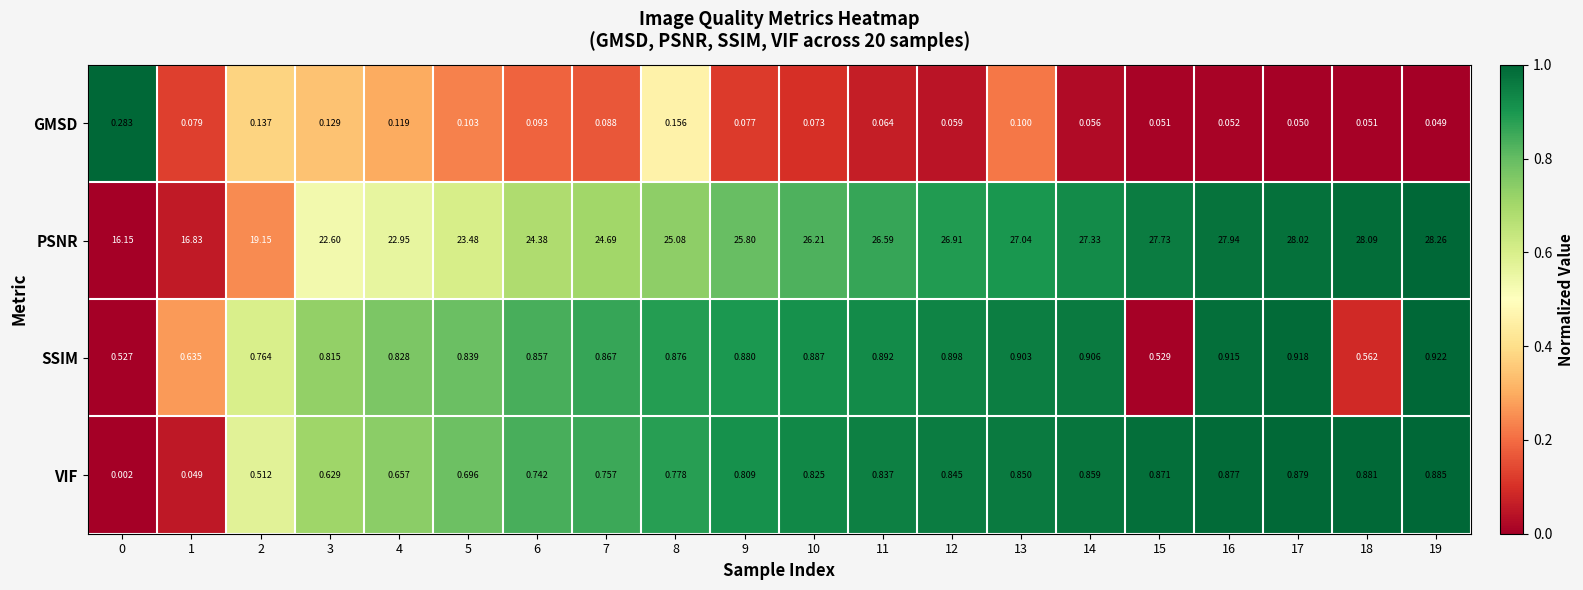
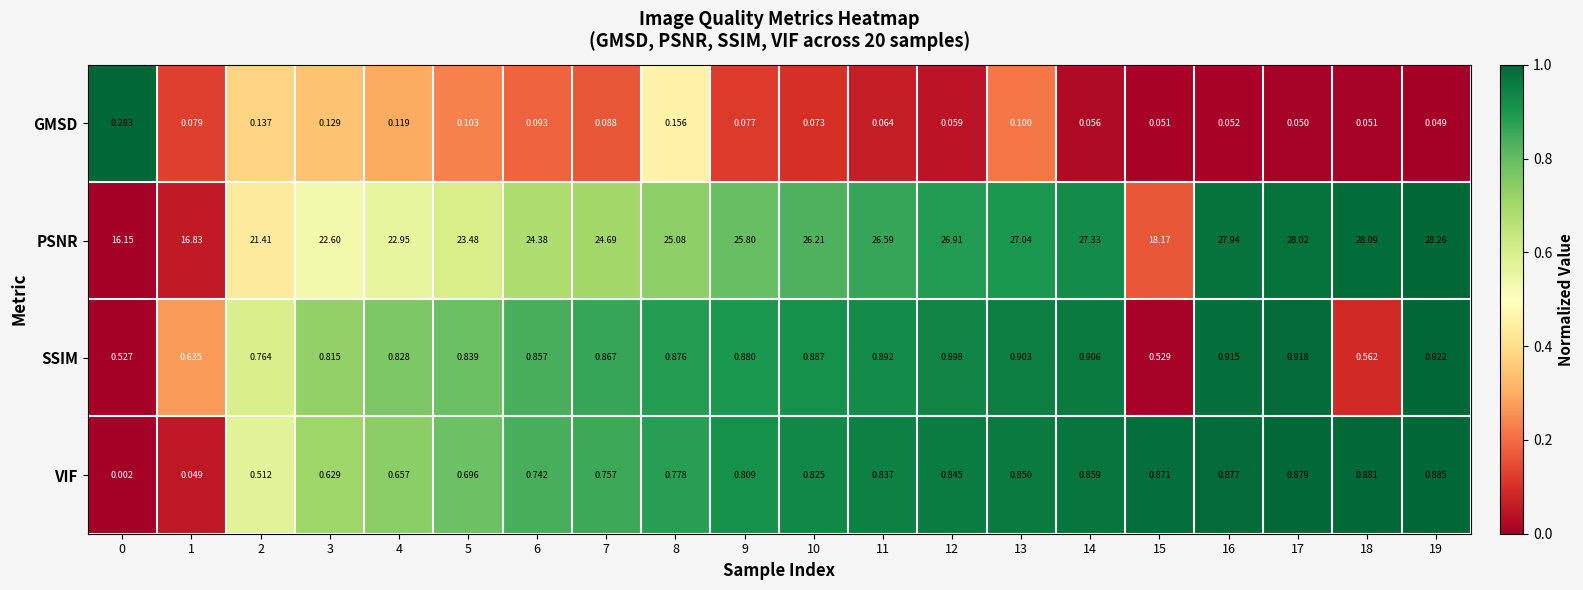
  {
    "GMSD": {
      "0": 0.283,
      "1": 0.079,
      "2": 0.137,
      "3": 0.129,
      "4": 0.119,
      "5": 0.103,
      "6": 0.093,
      "7": 0.088,
      "8": 0.156,
      "9": 0.077,
      "10": 0.073,
      "11": 0.064,
      "12": 0.059,
      "13": 0.100,
      "14": 0.056,
      "15": 0.051,
      "16": 0.052,
      "17": 0.050,
      "18": 0.051,
      "19": 0.049
    },
    "PSNR": {
      "0": 16.15,
      "1": 16.83,
-     "2": 19.15,
+     "2": 21.41,
      "3": 22.60,
      "4": 22.95,
      "5": 23.48,
      "6": 24.38,
      "7": 24.69,
      "8": 25.08,
      "9": 25.80,
      "10": 26.21,
      "11": 26.59,
      "12": 26.91,
      "13": 27.04,
      "14": 27.33,
-     "15": 27.73,
+     "15": 18.17,
      "16": 27.94,
      "17": 28.02,
      "18": 28.09,
      "19": 28.26
    },
    "SSIM": {
      "0": 0.527,
      "1": 0.635,
      "2": 0.764,
      "3": 0.815,
      "4": 0.828,
      "5": 0.839,
      "6": 0.857,
      "7": 0.867,
      "8": 0.876,
      "9": 0.880,
      "10": 0.887,
      "11": 0.892,
      "12": 0.898,
      "13": 0.903,
      "14": 0.906,
      "15": 0.529,
      "16": 0.915,
      "17": 0.918,
      "18": 0.562,
      "19": 0.922
    },
    "VIF": {
      "0": 0.002,
      "1": 0.049,
      "2": 0.512,
      "3": 0.629,
      "4": 0.657,
      "5": 0.696,
      "6": 0.742,
      "7": 0.757,
      "8": 0.778,
      "9": 0.809,
      "10": 0.825,
      "11": 0.837,
      "12": 0.845,
      "13": 0.850,
      "14": 0.859,
      "15": 0.871,
      "16": 0.877,
      "17": 0.879,
      "18": 0.881,
      "19": 0.885
    }
  }
